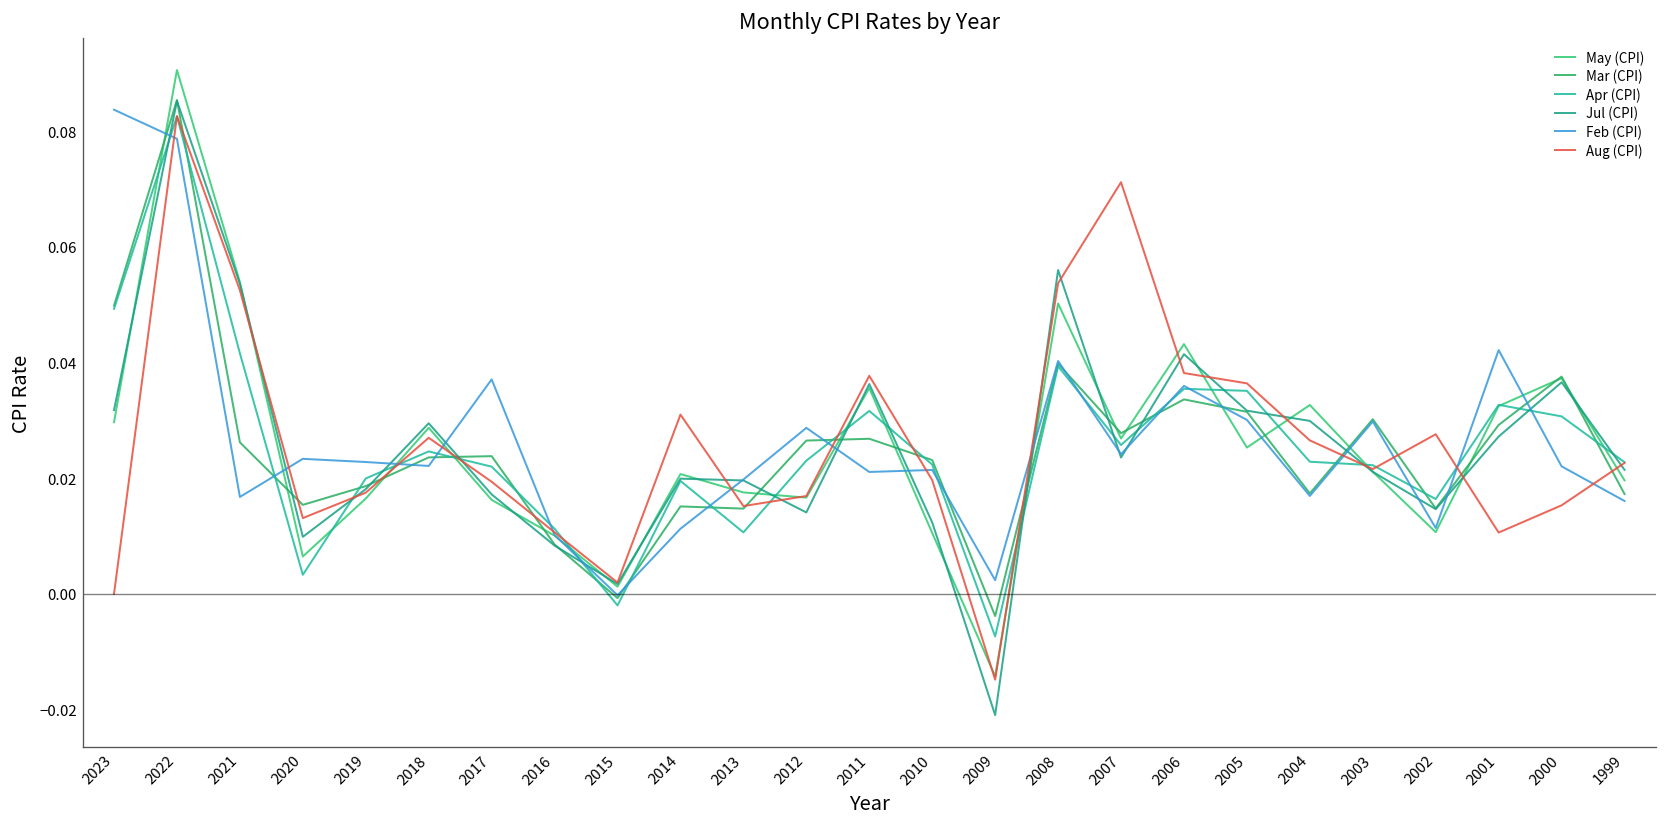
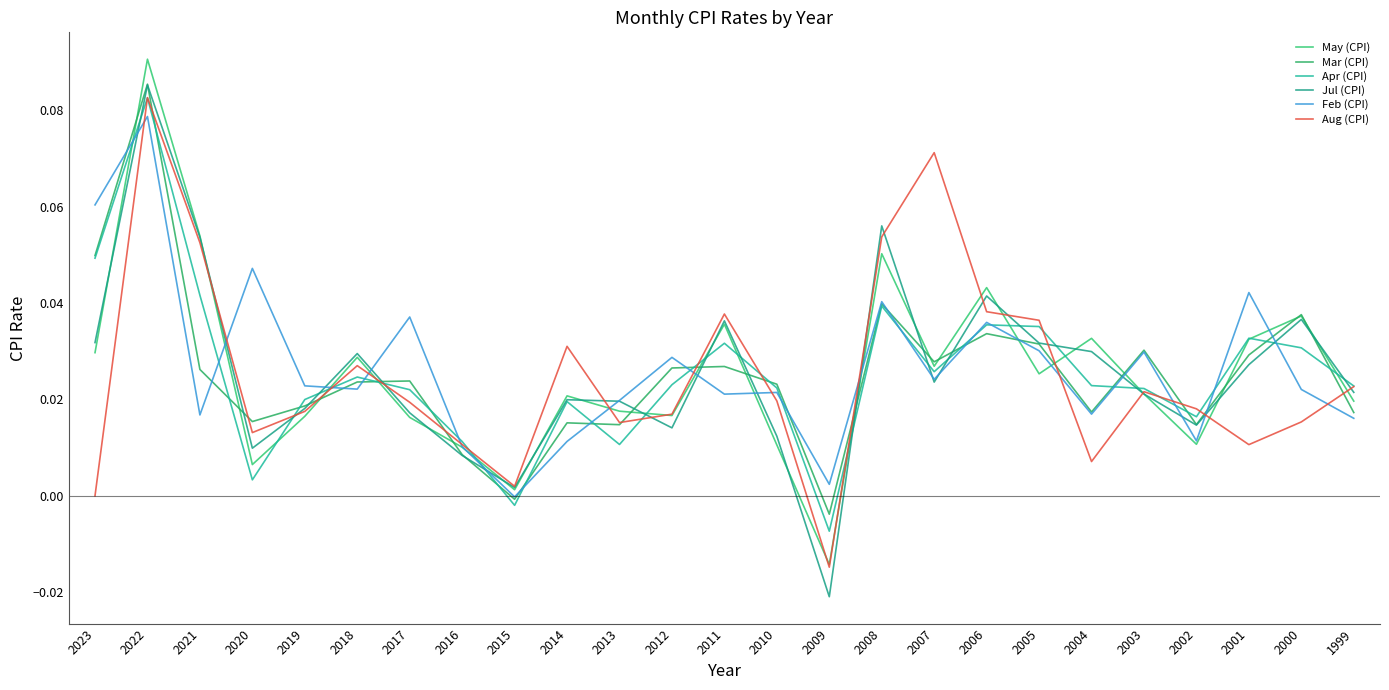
  {
    "Feb (CPI)": {
-     "2023": 0.084,
+     "2023": 0.060,
      "2022": 0.079,
      "2021": 0.017,
-     "2020": 0.023,
+     "2020": 0.047,
      "2019": 0.023,
      "2018": 0.022,
      "2017": 0.037,
      "2014": 0.011,
      "2012": 0.029,
      "2011": 0.021,
      "2010": 0.021,
      "2009": 0.002,
      "2007": 0.024,
      "2005": 0.030,
      "2002": 0.011,
      "2001": 0.042,
      "2000": 0.022,
      "1999": 0.016
    },
    "Aug (CPI)": {
      "2023": 0.000,
      "2021": 0.053,
      "2020": 0.013,
      "2019": 0.018,
      "2018": 0.027,
      "2017": 0.019,
      "2014": 0.031,
      "2011": 0.038,
      "2010": 0.020,
      "2009": -0.015,
      "2008": 0.054,
      "2007": 0.071,
      "2006": 0.038,
      "2005": 0.036,
-     "2004": 0.027,
-     "2002": 0.028,
+     "2004": 0.007,
+     "2002": 0.018,
      "2001": 0.011,
      "2000": 0.015
    }
  }
